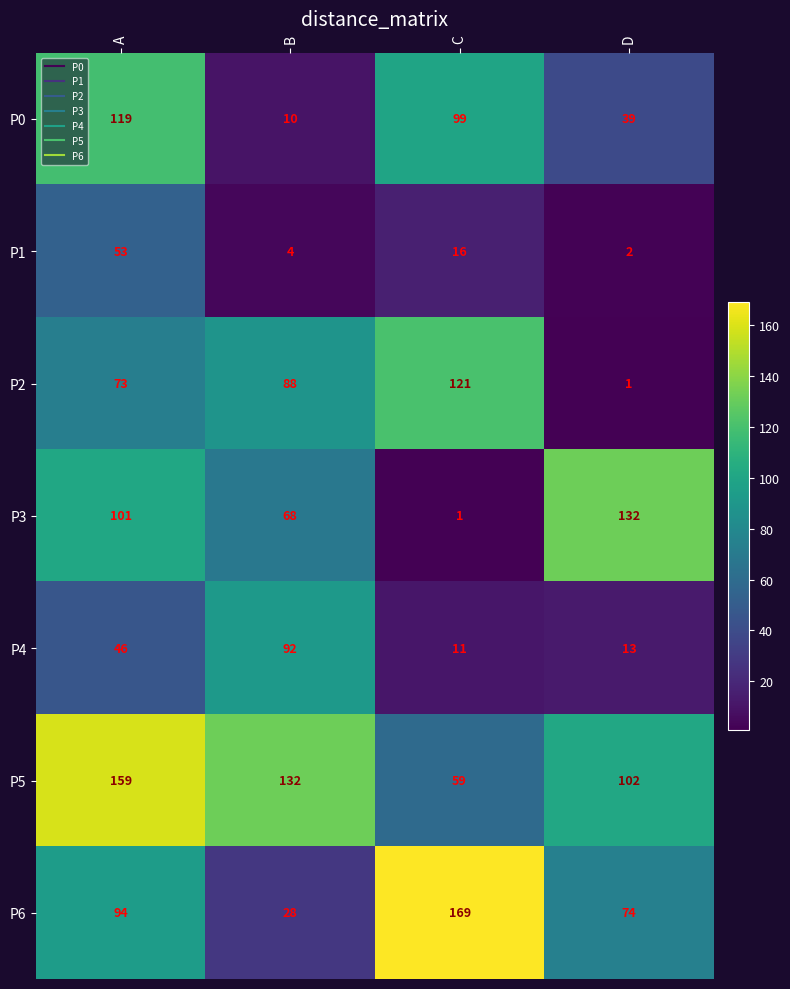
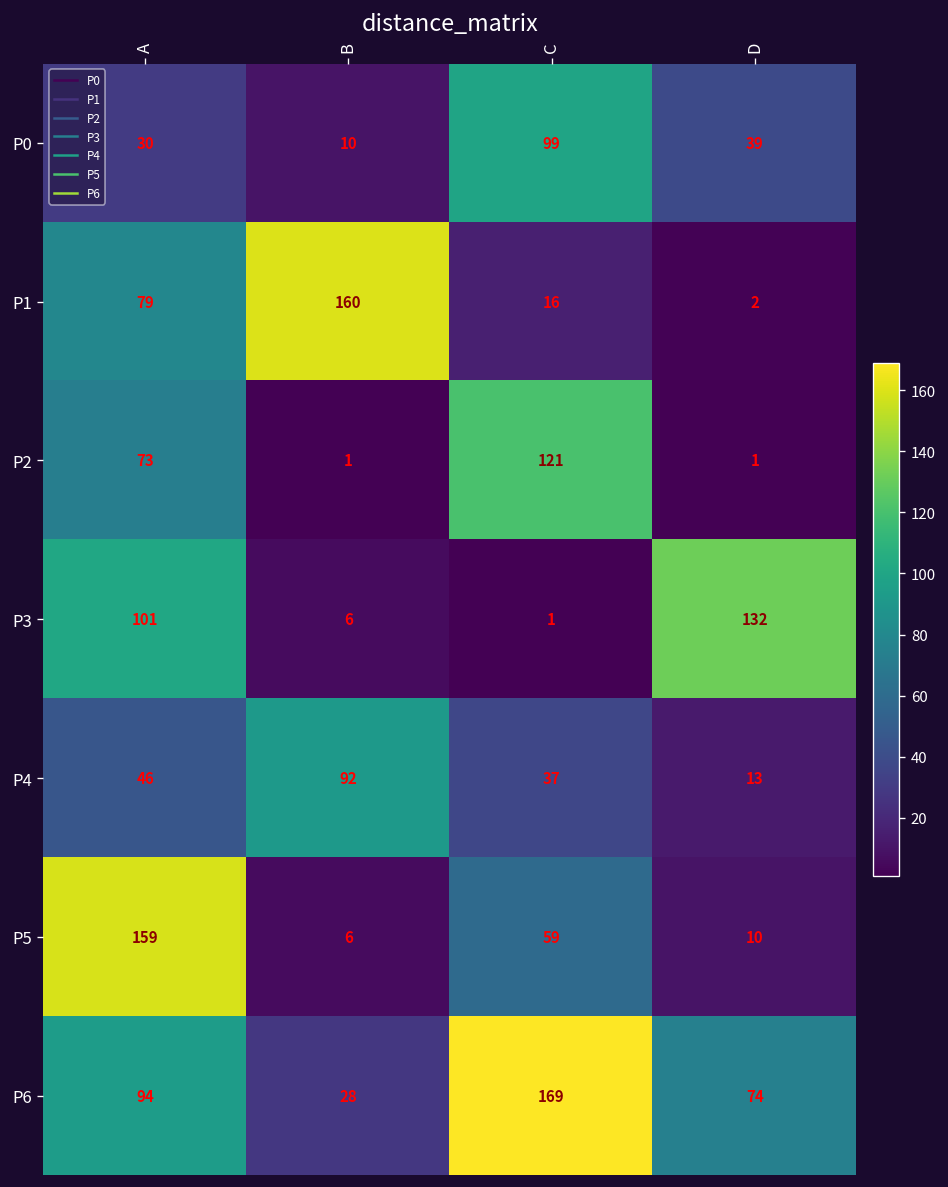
  {
    "P0": {
-     "A": 119,
+     "A": 30,
      "B": 10,
      "C": 99,
      "D": 39
    },
    "P1": {
-     "A": 53,
-     "B": 4,
+     "A": 79,
+     "B": 160,
      "C": 16,
      "D": 2
    },
    "P2": {
      "A": 73,
-     "B": 88,
+     "B": 1,
      "C": 121,
      "D": 1
    },
    "P3": {
      "A": 101,
-     "B": 68,
+     "B": 6,
      "C": 1,
      "D": 132
    },
    "P4": {
      "A": 46,
      "B": 92,
-     "C": 11,
+     "C": 37,
      "D": 13
    },
    "P5": {
      "A": 159,
-     "B": 132,
+     "B": 6,
      "C": 59,
-     "D": 102
+     "D": 10
    },
    "P6": {
      "A": 94,
      "B": 28,
      "C": 169,
      "D": 74
    }
  }
